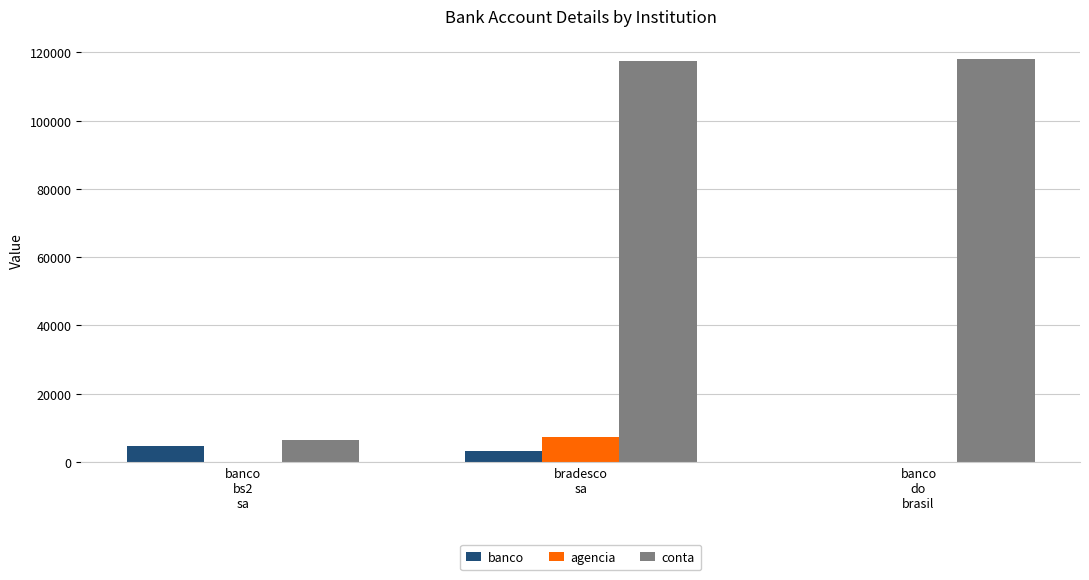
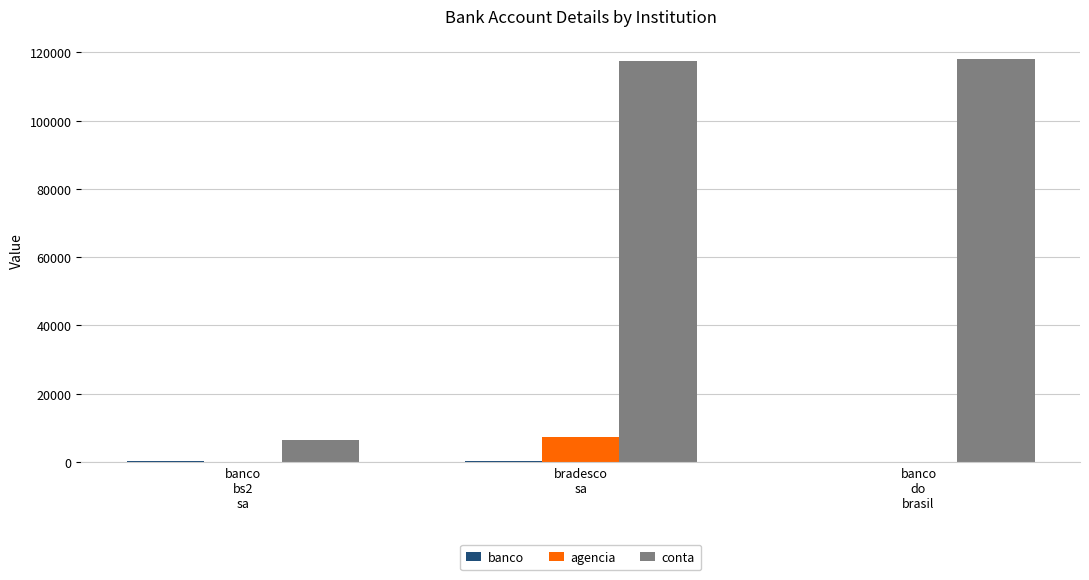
  {
    "banco": {
-     "banco bs2 sa": 5000,
-     "bradesco sa": 3000,
+     "banco bs2 sa": 0,
+     "bradesco sa": 0,
      "banco do brasil": 0
    },
    "agencia": {
      "bradesco sa": 7000
    },
    "conta": {
      "banco bs2 sa": 6000,
      "bradesco sa": 117000,
      "banco do brasil": 118000
    }
  }
